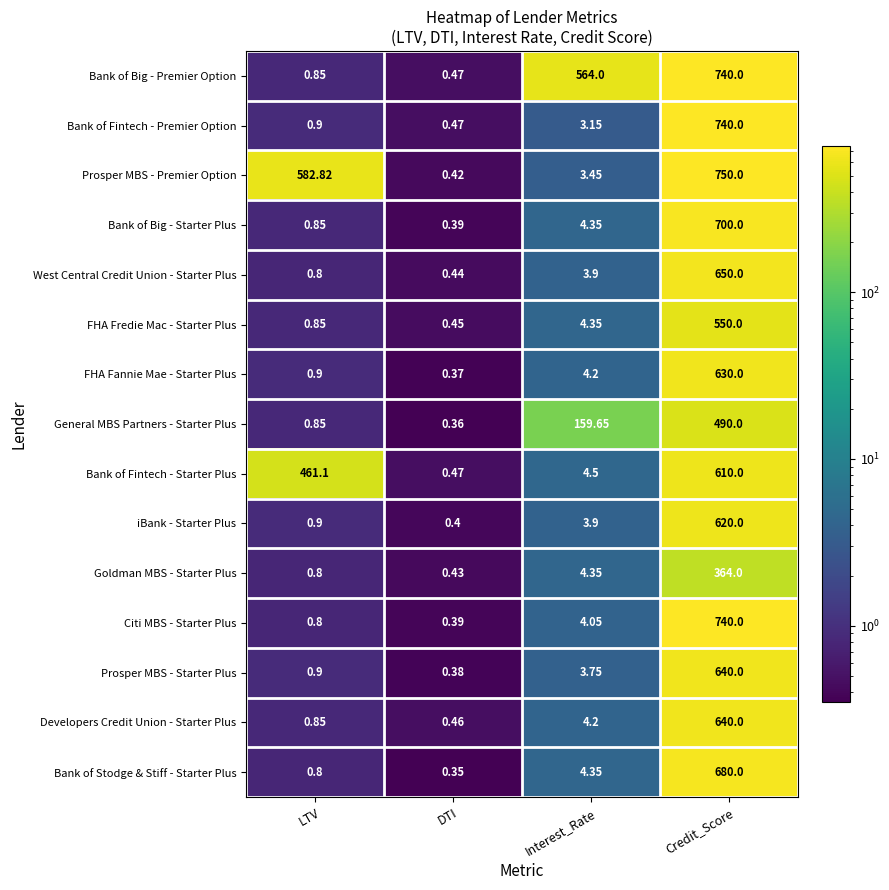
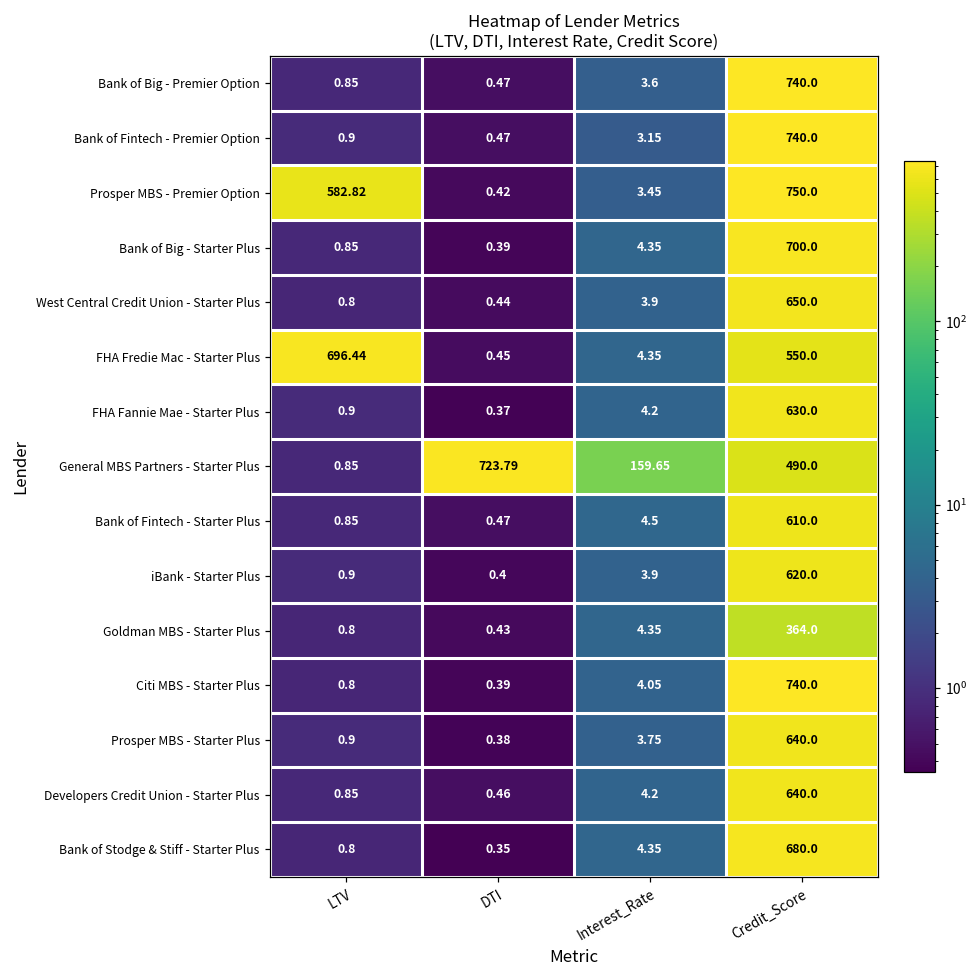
  {
    "Bank of Big - Premier Option": {
      "LTV": 0.85,
      "DTI": 0.47,
-     "Interest_Rate": 564.0,
+     "Interest_Rate": 3.6,
      "Credit_Score": 740.0
    },
    "Bank of Fintech - Premier Option": {
      "LTV": 0.9,
      "DTI": 0.47,
      "Interest_Rate": 3.15,
      "Credit_Score": 740.0
    },
    "Prosper MBS - Premier Option": {
      "LTV": 582.82,
      "DTI": 0.42,
      "Interest_Rate": 3.45,
      "Credit_Score": 750.0
    },
    "Bank of Big - Starter Plus": {
      "LTV": 0.85,
      "DTI": 0.39,
      "Interest_Rate": 4.35,
      "Credit_Score": 700.0
    },
    "West Central Credit Union - Starter Plus": {
      "LTV": 0.8,
      "DTI": 0.44,
      "Interest_Rate": 3.9,
      "Credit_Score": 650.0
    },
    "FHA Fredie Mac - Starter Plus": {
-     "LTV": 0.85,
+     "LTV": 696.44,
      "DTI": 0.45,
      "Interest_Rate": 4.35,
      "Credit_Score": 550.0
    },
    "FHA Fannie Mae - Starter Plus": {
      "LTV": 0.9,
      "DTI": 0.37,
      "Interest_Rate": 4.2,
      "Credit_Score": 630.0
    },
    "General MBS Partners - Starter Plus": {
      "LTV": 0.85,
-     "DTI": 0.36,
+     "DTI": 723.79,
      "Interest_Rate": 159.65,
      "Credit_Score": 490.0
    },
    "Bank of Fintech - Starter Plus": {
-     "LTV": 461.1,
+     "LTV": 0.85,
      "DTI": 0.47,
      "Interest_Rate": 4.5,
      "Credit_Score": 610.0
    },
    "iBank - Starter Plus": {
      "LTV": 0.9,
      "DTI": 0.4,
      "Interest_Rate": 3.9,
      "Credit_Score": 620.0
    },
    "Goldman MBS - Starter Plus": {
      "LTV": 0.8,
      "DTI": 0.43,
      "Interest_Rate": 4.35,
      "Credit_Score": 364.0
    },
    "Citi MBS - Starter Plus": {
      "LTV": 0.8,
      "DTI": 0.39,
      "Interest_Rate": 4.05,
      "Credit_Score": 740.0
    },
    "Prosper MBS - Starter Plus": {
      "LTV": 0.9,
      "DTI": 0.38,
      "Interest_Rate": 3.75,
      "Credit_Score": 640.0
    },
    "Developers Credit Union - Starter Plus": {
      "LTV": 0.85,
      "DTI": 0.46,
      "Interest_Rate": 4.2,
      "Credit_Score": 640.0
    },
    "Bank of Stodge & Stiff - Starter Plus": {
      "LTV": 0.8,
      "DTI": 0.35,
      "Interest_Rate": 4.35,
      "Credit_Score": 680.0
    }
  }
